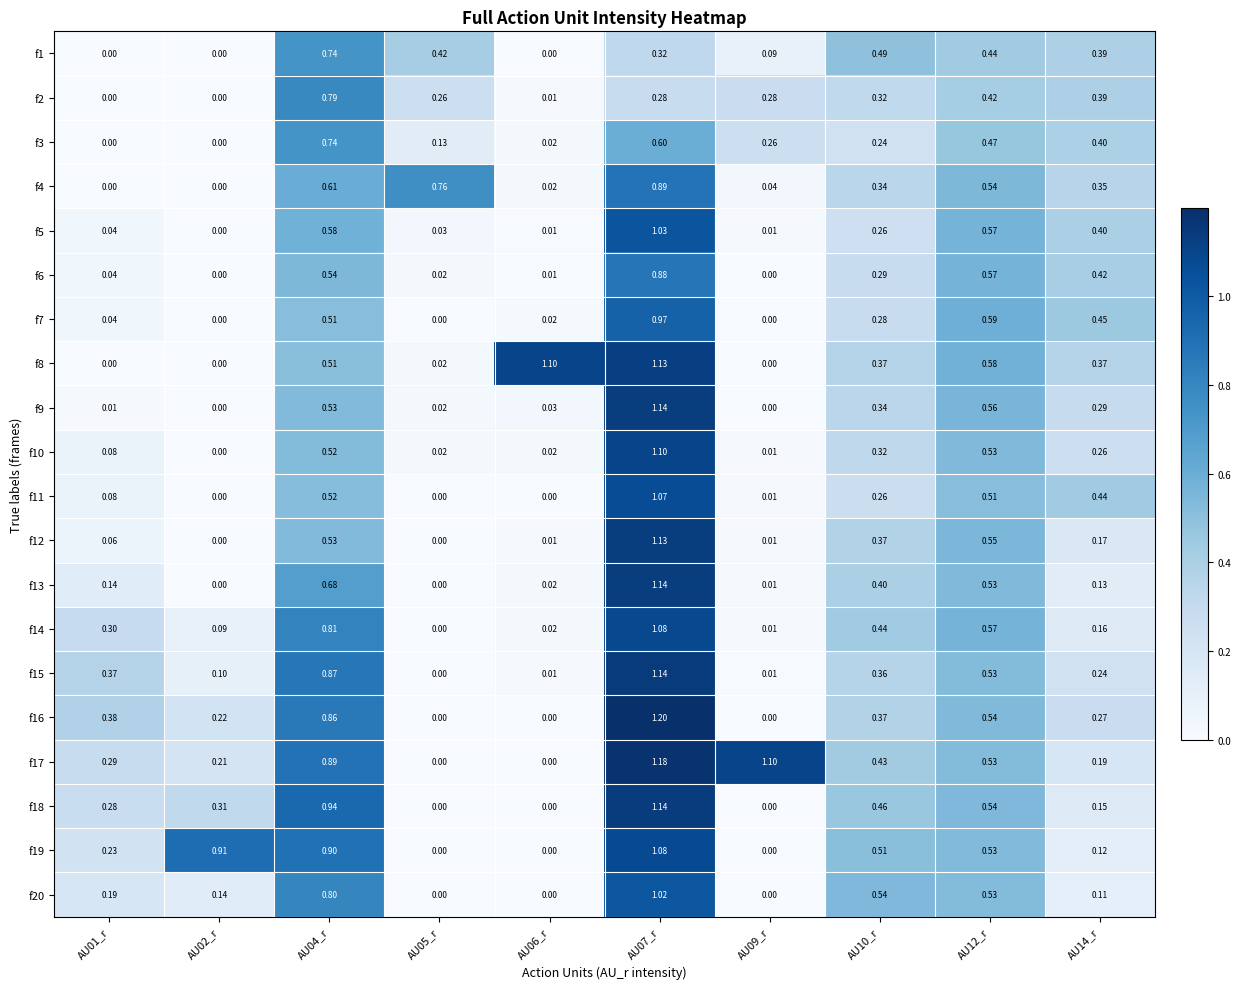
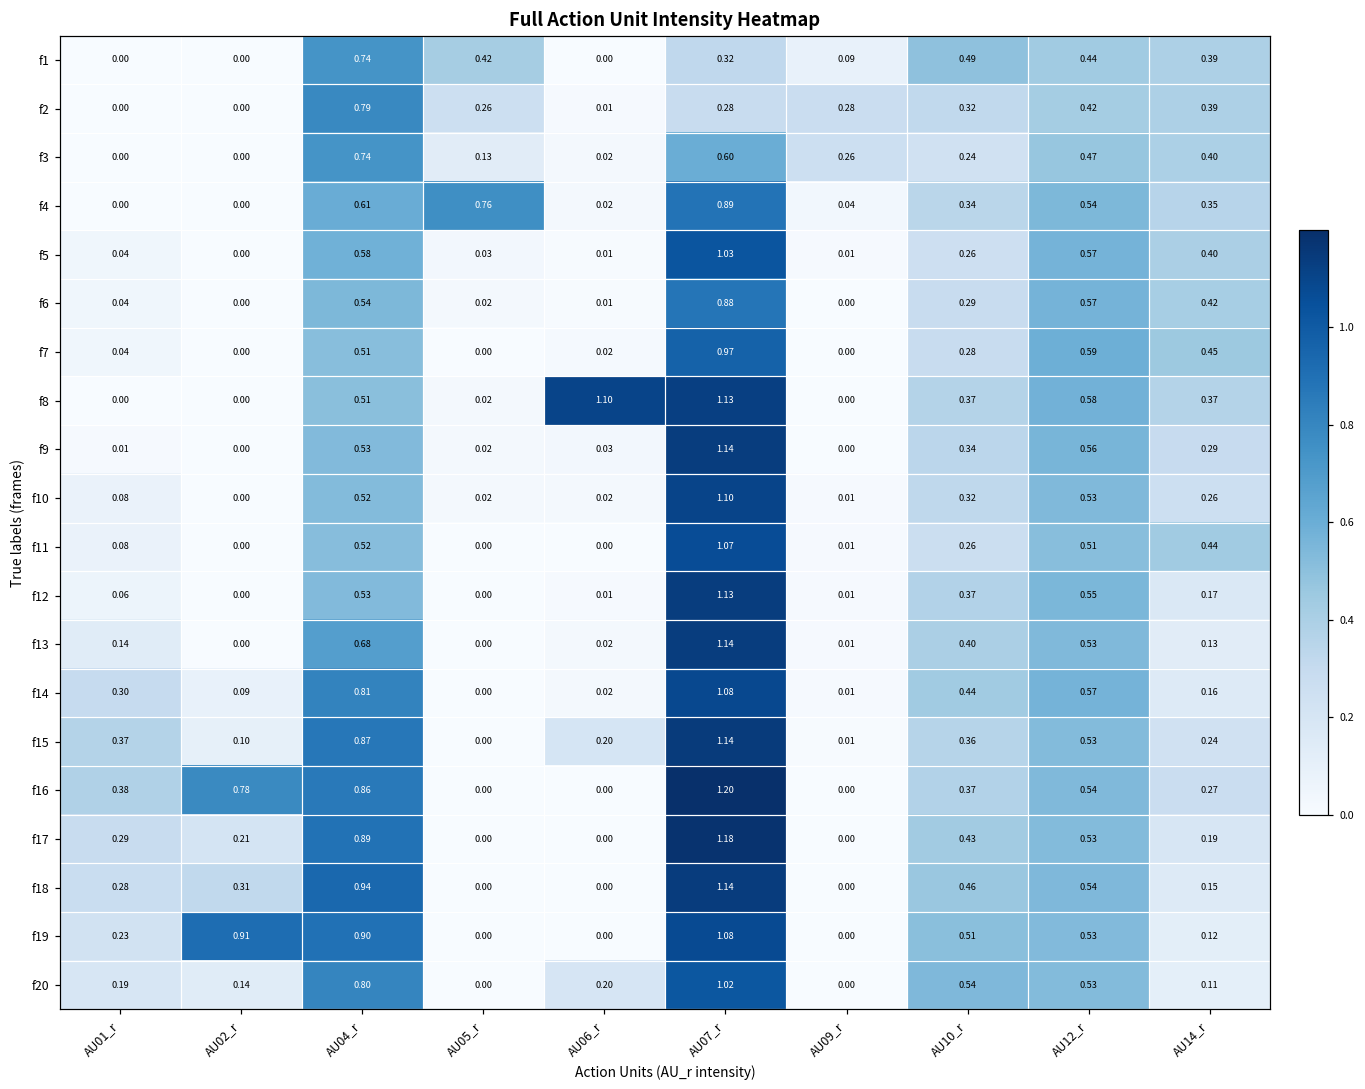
  {
    "f1": {
      "AU01_r": 0.00,
      "AU02_r": 0.00,
      "AU04_r": 0.74,
      "AU05_r": 0.42,
      "AU06_r": 0.00,
      "AU07_r": 0.32,
      "AU09_r": 0.09,
      "AU10_r": 0.49,
      "AU12_r": 0.44,
      "AU14_r": 0.39
    },
    "f2": {
      "AU01_r": 0.00,
      "AU02_r": 0.00,
      "AU04_r": 0.79,
      "AU05_r": 0.26,
      "AU06_r": 0.01,
      "AU07_r": 0.28,
      "AU09_r": 0.28,
      "AU10_r": 0.32,
      "AU12_r": 0.42,
      "AU14_r": 0.39
    },
    "f3": {
      "AU01_r": 0.00,
      "AU02_r": 0.00,
      "AU04_r": 0.74,
      "AU05_r": 0.13,
      "AU06_r": 0.02,
      "AU07_r": 0.60,
      "AU09_r": 0.26,
      "AU10_r": 0.24,
      "AU12_r": 0.47,
      "AU14_r": 0.40
    },
    "f4": {
      "AU01_r": 0.00,
      "AU02_r": 0.00,
      "AU04_r": 0.61,
      "AU05_r": 0.76,
      "AU06_r": 0.02,
      "AU07_r": 0.89,
      "AU09_r": 0.04,
      "AU10_r": 0.34,
      "AU12_r": 0.54,
      "AU14_r": 0.35
    },
    "f5": {
      "AU01_r": 0.04,
      "AU02_r": 0.00,
      "AU04_r": 0.58,
      "AU05_r": 0.03,
      "AU06_r": 0.01,
      "AU07_r": 1.03,
      "AU09_r": 0.01,
      "AU10_r": 0.26,
      "AU12_r": 0.57,
      "AU14_r": 0.40
    },
    "f6": {
      "AU01_r": 0.04,
      "AU02_r": 0.00,
      "AU04_r": 0.54,
      "AU05_r": 0.02,
      "AU06_r": 0.01,
      "AU07_r": 0.88,
      "AU09_r": 0.00,
      "AU10_r": 0.29,
      "AU12_r": 0.57,
      "AU14_r": 0.42
    },
    "f7": {
      "AU01_r": 0.04,
      "AU02_r": 0.00,
      "AU04_r": 0.51,
      "AU05_r": 0.00,
      "AU06_r": 0.02,
      "AU07_r": 0.97,
      "AU09_r": 0.00,
      "AU10_r": 0.28,
      "AU12_r": 0.59,
      "AU14_r": 0.45
    },
    "f8": {
      "AU01_r": 0.00,
      "AU02_r": 0.00,
      "AU04_r": 0.51,
      "AU05_r": 0.02,
      "AU06_r": 1.10,
      "AU07_r": 1.13,
      "AU09_r": 0.00,
      "AU10_r": 0.37,
      "AU12_r": 0.58,
      "AU14_r": 0.37
    },
    "f9": {
      "AU01_r": 0.01,
      "AU02_r": 0.00,
      "AU04_r": 0.53,
      "AU05_r": 0.02,
      "AU06_r": 0.03,
      "AU07_r": 1.14,
      "AU09_r": 0.00,
      "AU10_r": 0.34,
      "AU12_r": 0.56,
      "AU14_r": 0.29
    },
    "f10": {
      "AU01_r": 0.08,
      "AU02_r": 0.00,
      "AU04_r": 0.52,
      "AU05_r": 0.02,
      "AU06_r": 0.02,
      "AU07_r": 1.10,
      "AU09_r": 0.01,
      "AU10_r": 0.32,
      "AU12_r": 0.53,
      "AU14_r": 0.26
    },
    "f11": {
      "AU01_r": 0.08,
      "AU02_r": 0.00,
      "AU04_r": 0.52,
      "AU05_r": 0.00,
      "AU06_r": 0.00,
      "AU07_r": 1.07,
      "AU09_r": 0.01,
      "AU10_r": 0.26,
      "AU12_r": 0.51,
      "AU14_r": 0.44
    },
    "f12": {
      "AU01_r": 0.06,
      "AU02_r": 0.00,
      "AU04_r": 0.53,
      "AU05_r": 0.00,
      "AU06_r": 0.01,
      "AU07_r": 1.13,
      "AU09_r": 0.01,
      "AU10_r": 0.37,
      "AU12_r": 0.55,
      "AU14_r": 0.17
    },
    "f13": {
      "AU01_r": 0.14,
      "AU02_r": 0.00,
      "AU04_r": 0.68,
      "AU05_r": 0.00,
      "AU06_r": 0.02,
      "AU07_r": 1.14,
      "AU09_r": 0.01,
      "AU10_r": 0.40,
      "AU12_r": 0.53,
      "AU14_r": 0.13
    },
    "f14": {
      "AU01_r": 0.30,
      "AU02_r": 0.09,
      "AU04_r": 0.81,
      "AU05_r": 0.00,
      "AU06_r": 0.02,
      "AU07_r": 1.08,
      "AU09_r": 0.01,
      "AU10_r": 0.44,
      "AU12_r": 0.57,
      "AU14_r": 0.16
    },
    "f15": {
      "AU01_r": 0.37,
      "AU02_r": 0.10,
      "AU04_r": 0.87,
      "AU05_r": 0.00,
-     "AU06_r": 0.01,
+     "AU06_r": 0.20,
      "AU07_r": 1.14,
      "AU09_r": 0.01,
      "AU10_r": 0.36,
      "AU12_r": 0.53,
      "AU14_r": 0.24
    },
    "f16": {
      "AU01_r": 0.38,
-     "AU02_r": 0.22,
+     "AU02_r": 0.78,
      "AU04_r": 0.86,
      "AU05_r": 0.00,
      "AU06_r": 0.00,
      "AU07_r": 1.20,
      "AU09_r": 0.00,
      "AU10_r": 0.37,
      "AU12_r": 0.54,
      "AU14_r": 0.27
    },
    "f17": {
      "AU01_r": 0.29,
      "AU02_r": 0.21,
      "AU04_r": 0.89,
      "AU05_r": 0.00,
      "AU06_r": 0.00,
      "AU07_r": 1.18,
-     "AU09_r": 1.10,
+     "AU09_r": 0.00,
      "AU10_r": 0.43,
      "AU12_r": 0.53,
      "AU14_r": 0.19
    },
    "f18": {
      "AU01_r": 0.28,
      "AU02_r": 0.31,
      "AU04_r": 0.94,
      "AU05_r": 0.00,
      "AU06_r": 0.00,
      "AU07_r": 1.14,
      "AU09_r": 0.00,
      "AU10_r": 0.46,
      "AU12_r": 0.54,
      "AU14_r": 0.15
    },
    "f19": {
      "AU01_r": 0.23,
      "AU02_r": 0.91,
      "AU04_r": 0.90,
      "AU05_r": 0.00,
      "AU06_r": 0.00,
      "AU07_r": 1.08,
      "AU09_r": 0.00,
      "AU10_r": 0.51,
      "AU12_r": 0.53,
      "AU14_r": 0.12
    },
    "f20": {
      "AU01_r": 0.19,
      "AU02_r": 0.14,
      "AU04_r": 0.80,
      "AU05_r": 0.00,
-     "AU06_r": 0.00,
+     "AU06_r": 0.20,
      "AU07_r": 1.02,
      "AU09_r": 0.00,
      "AU10_r": 0.54,
      "AU12_r": 0.53,
      "AU14_r": 0.11
    }
  }
